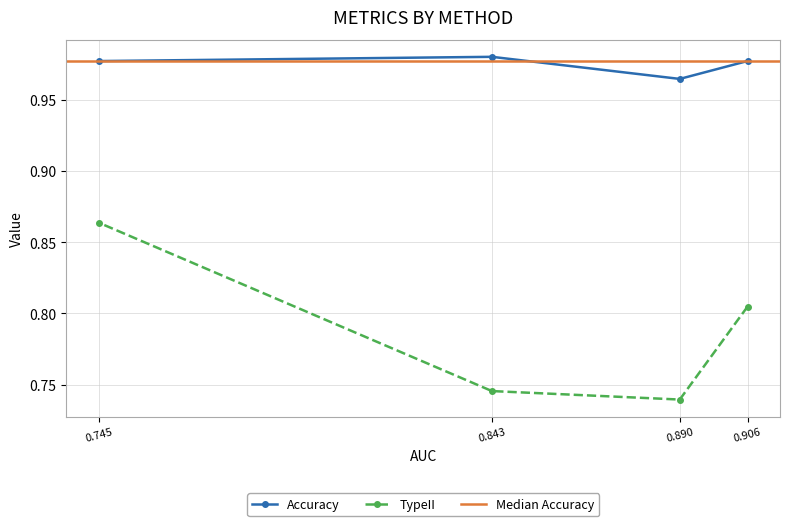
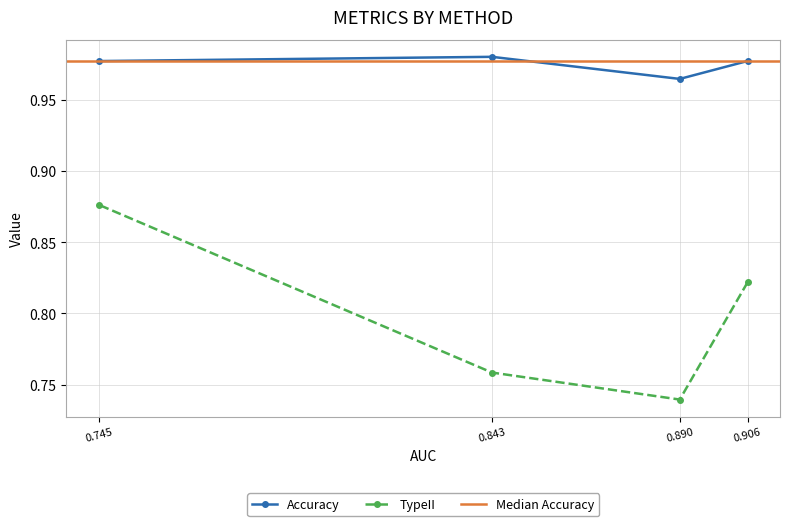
  {
    "Accuracy": {
      "0.745": 0.977,
      "0.843": 0.980,
      "0.890": 0.965,
      "0.906": 0.977
    },
    "TypeII": {
-     "0.745": 0.864,
-     "0.843": 0.746,
+     "0.745": 0.876,
+     "0.843": 0.759,
      "0.890": 0.740,
-     "0.906": 0.805
+     "0.906": 0.822
    }
  }
